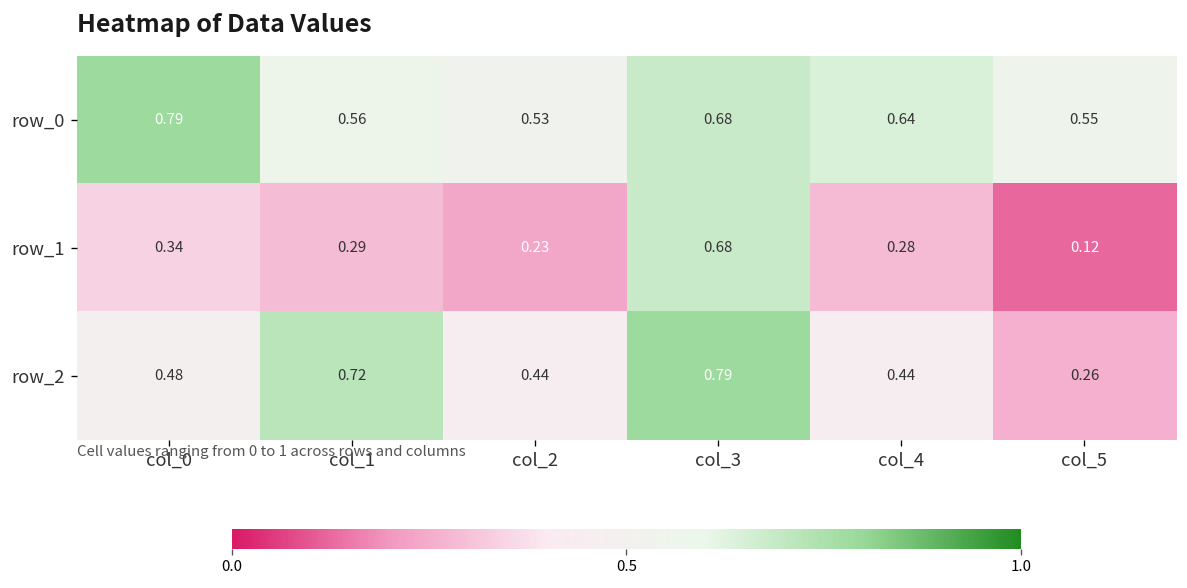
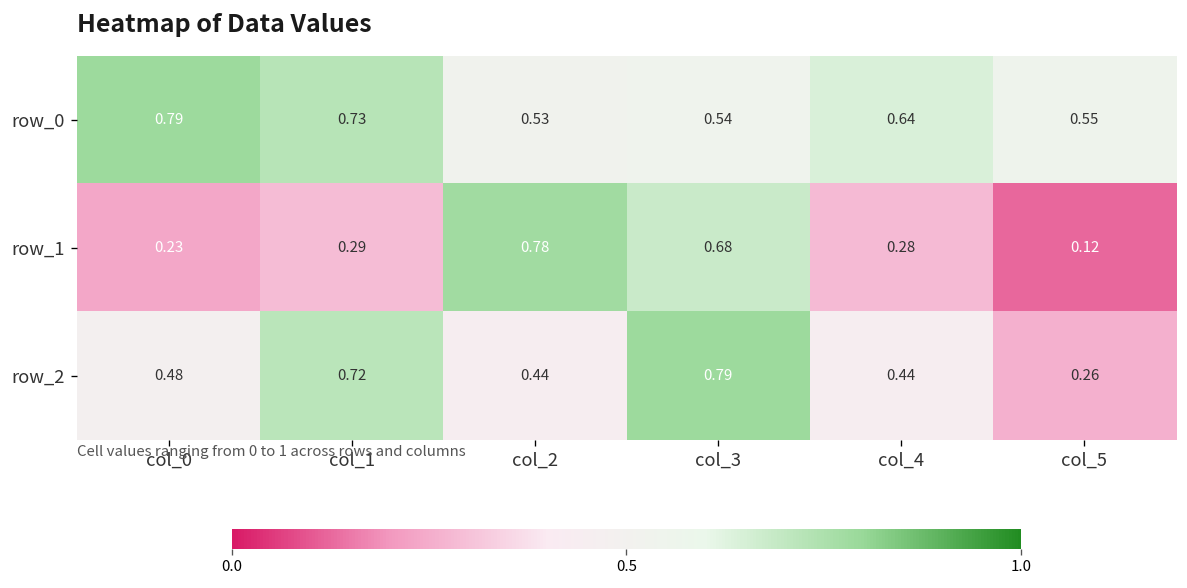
  {
    "row_0": {
      "col_0": 0.79,
-     "col_1": 0.56,
+     "col_1": 0.73,
      "col_2": 0.53,
-     "col_3": 0.68,
+     "col_3": 0.54,
      "col_4": 0.64,
      "col_5": 0.55
    },
    "row_1": {
-     "col_0": 0.34,
+     "col_0": 0.23,
      "col_1": 0.29,
-     "col_2": 0.23,
+     "col_2": 0.78,
      "col_3": 0.68,
      "col_4": 0.28,
      "col_5": 0.12
    },
    "row_2": {
      "col_0": 0.48,
      "col_1": 0.72,
      "col_2": 0.44,
      "col_3": 0.79,
      "col_4": 0.44,
      "col_5": 0.26
    }
  }
